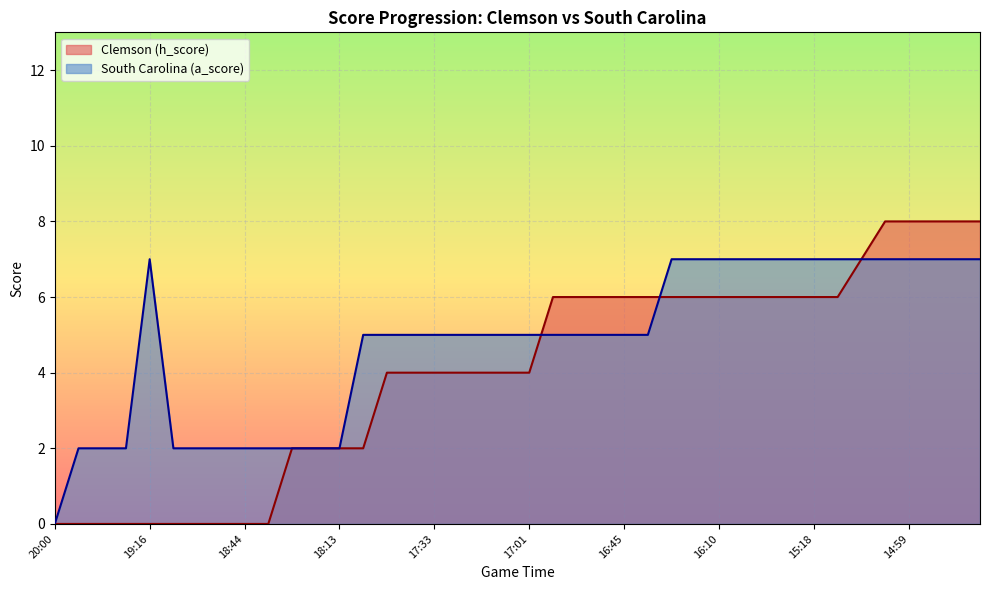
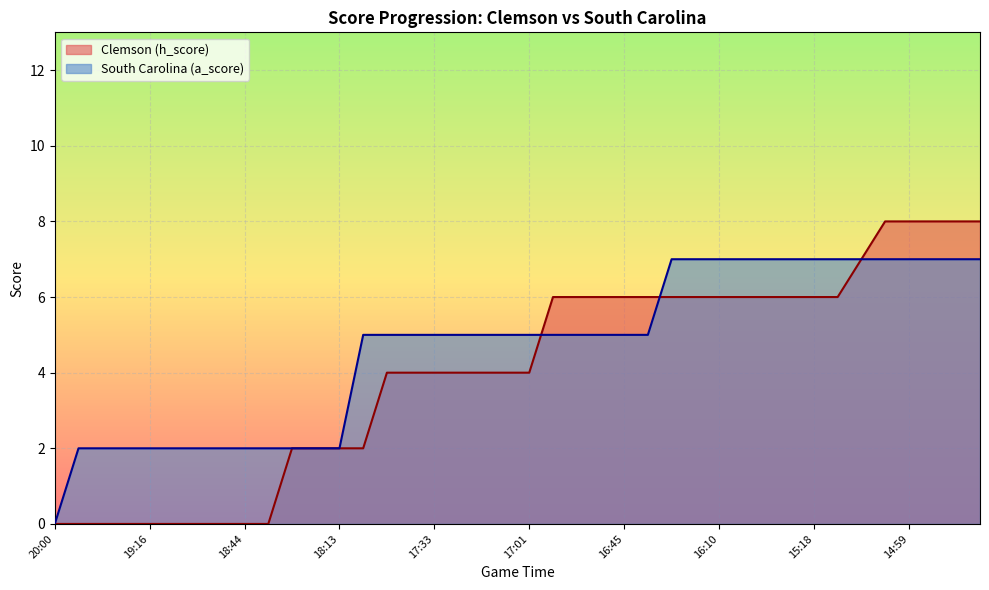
  {
    "Clemson (h_score)": {
      "19:16": 0
    },
    "South Carolina (a_score)": {
-     "19:16": 7
+     "19:16": 2
    }
  }
